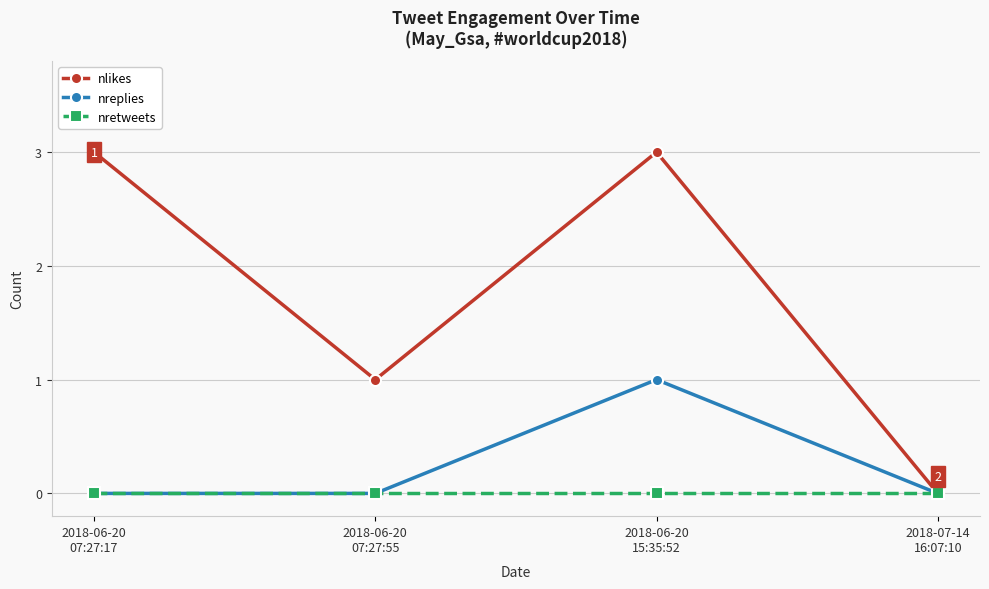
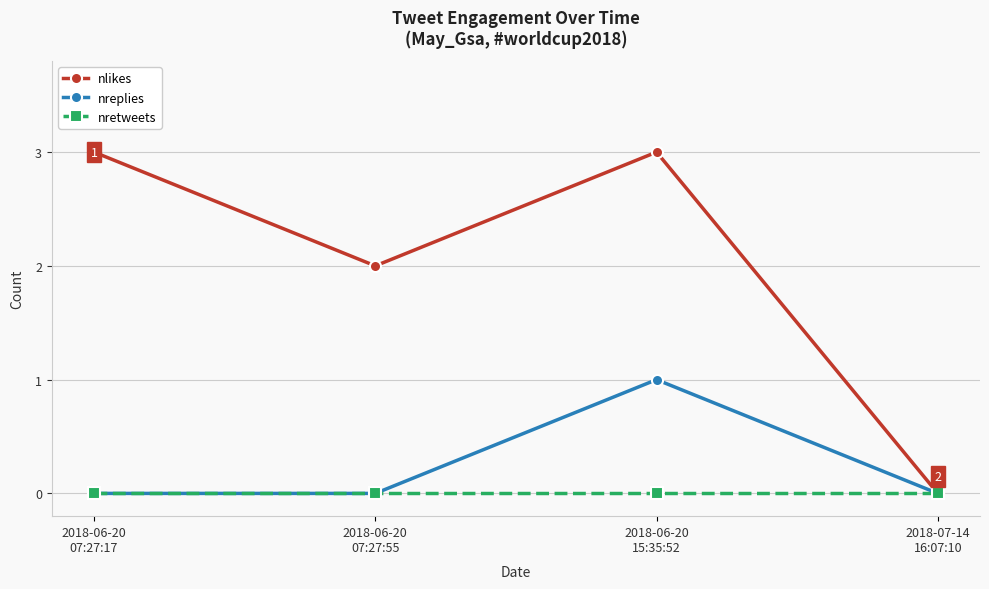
  {
    "nlikes": {
-     "2018-06-20 07:27:55": 1,
+     "2018-06-20 07:27:55": 2,
      "2018-06-20 15:35:52": 3
    },
    "nreplies": {
      "2018-06-20 15:35:52": 1
    },
    "nretweets": {
      "2018-06-20 15:35:52": 0
    }
  }
